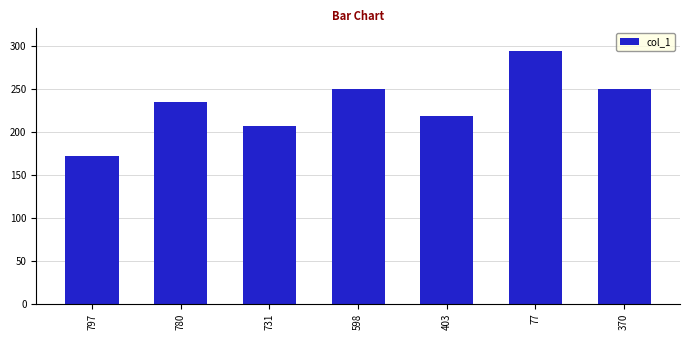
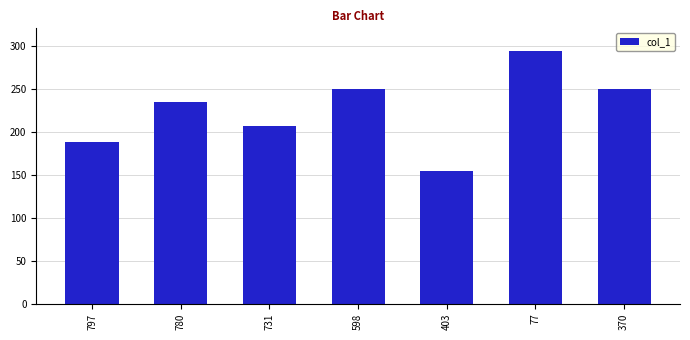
  {
-   "797": 170,
+   "797": 190,
    "780": 230,
    "731": 210,
    "598": 250,
-   "403": 220,
+   "403": 150,
    "77": 290,
    "370": 250
  }
